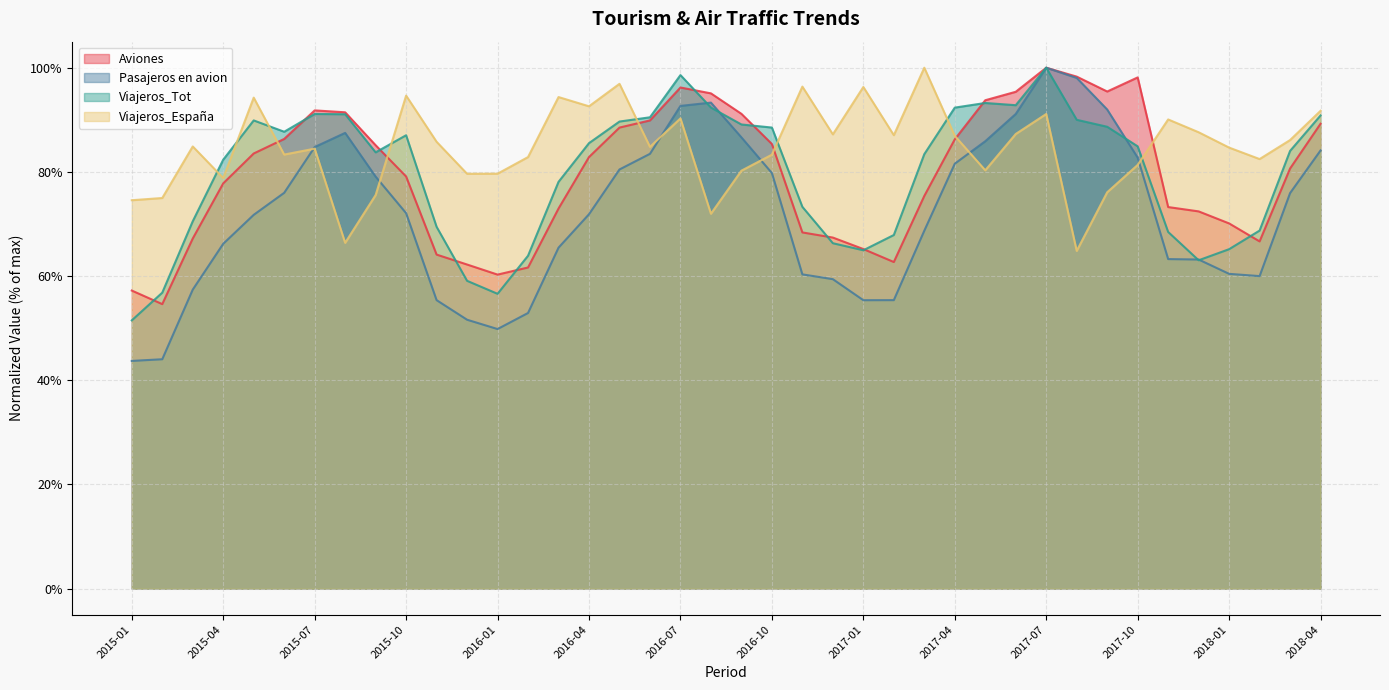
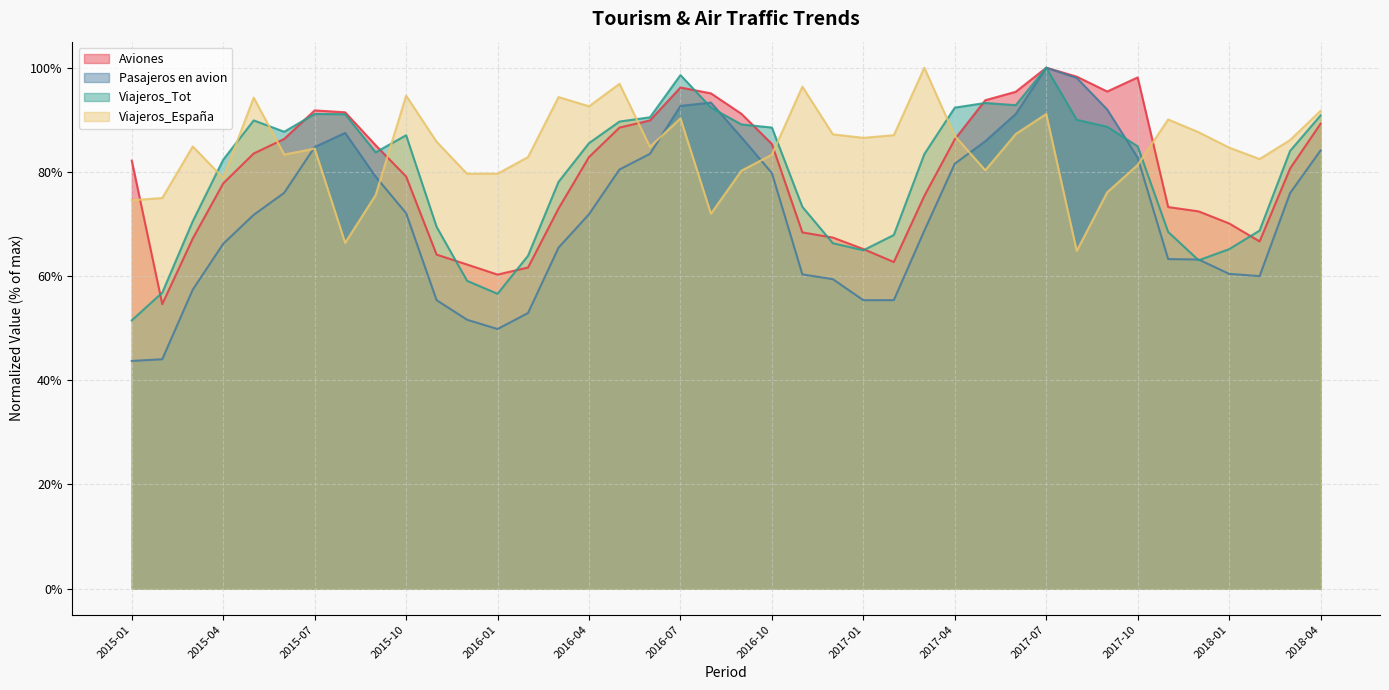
  {
    "Aviones": {
-     "2015-01": "57%",
+     "2015-01": "82%",
      "2015-04": "78%",
      "2015-07": "92%",
      "2015-10": "79%",
      "2016-01": "60%",
      "2016-04": "83%",
      "2016-07": "96%",
      "2016-10": "85%",
      "2017-04": "86%",
      "2017-10": "98%",
      "2018-01": "70%",
      "2018-04": "89%"
    },
    "Viajeros_España": {
      "2015-01": "75%",
      "2015-04": "79%",
      "2015-10": "95%",
      "2016-01": "80%",
      "2016-04": "93%",
      "2016-07": "90%",
      "2016-10": "83%",
-     "2017-01": "96%",
+     "2017-01": "87%",
      "2017-04": "87%",
      "2017-07": "91%",
      "2017-10": "81%",
      "2018-01": "85%",
      "2018-04": "92%"
    }
  }
